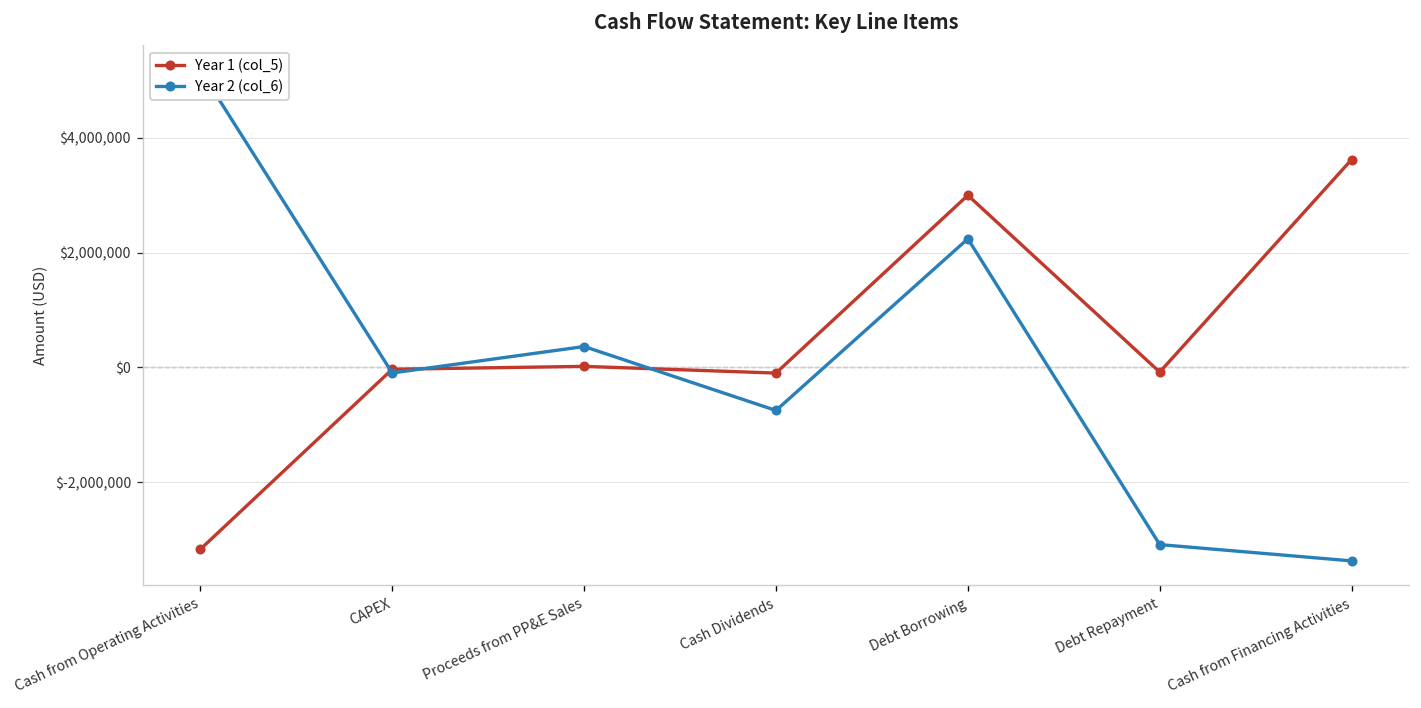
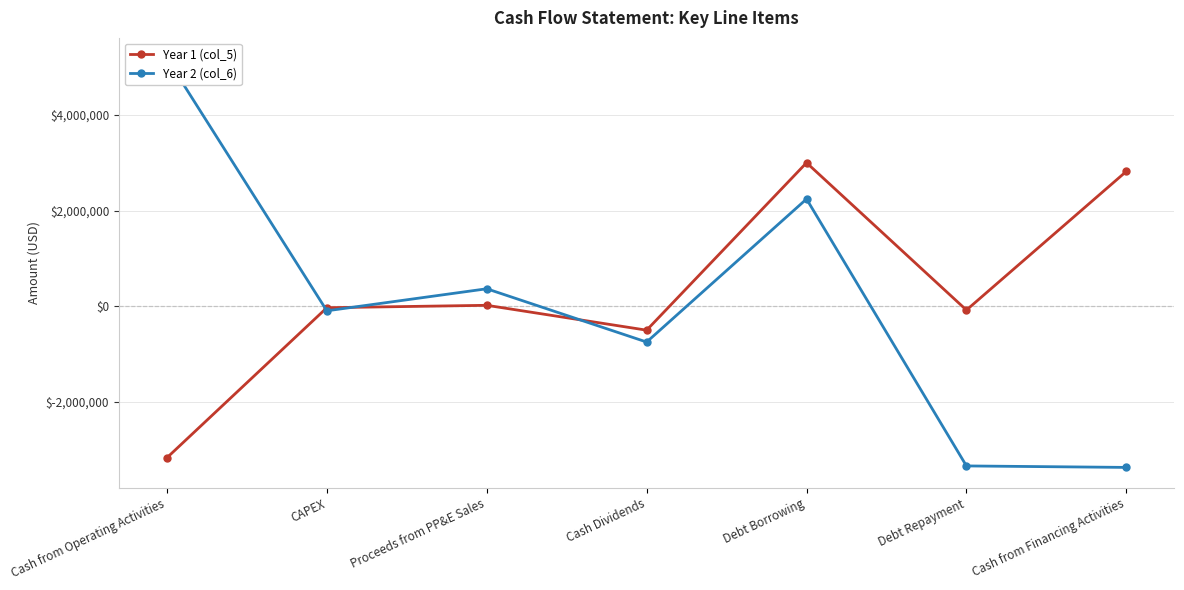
  {
    "Year 1 (col_5)": {
      "Cash from Operating Activities": "$-3,200,000",
      "CAPEX": "$0",
      "Proceeds from PP&E Sales": "$0",
-     "Cash Dividends": "$-100,000",
+     "Cash Dividends": "$-500,000",
      "Debt Borrowing": "$3,000,000",
      "Debt Repayment": "$-100,000",
-     "Cash from Financing Activities": "$3,600,000"
+     "Cash from Financing Activities": "$2,800,000"
    },
    "Year 2 (col_6)": {
      "CAPEX": "$-100,000",
      "Proceeds from PP&E Sales": "$400,000",
      "Cash Dividends": "$-800,000",
      "Debt Borrowing": "$2,200,000",
-     "Debt Repayment": "$-3,100,000",
+     "Debt Repayment": "$-3,300,000",
      "Cash from Financing Activities": "$-3,400,000"
    }
  }
